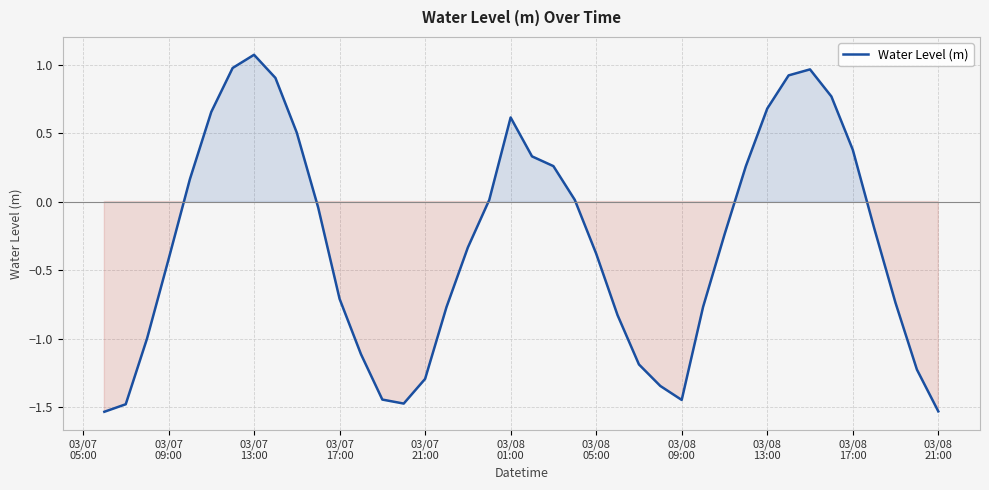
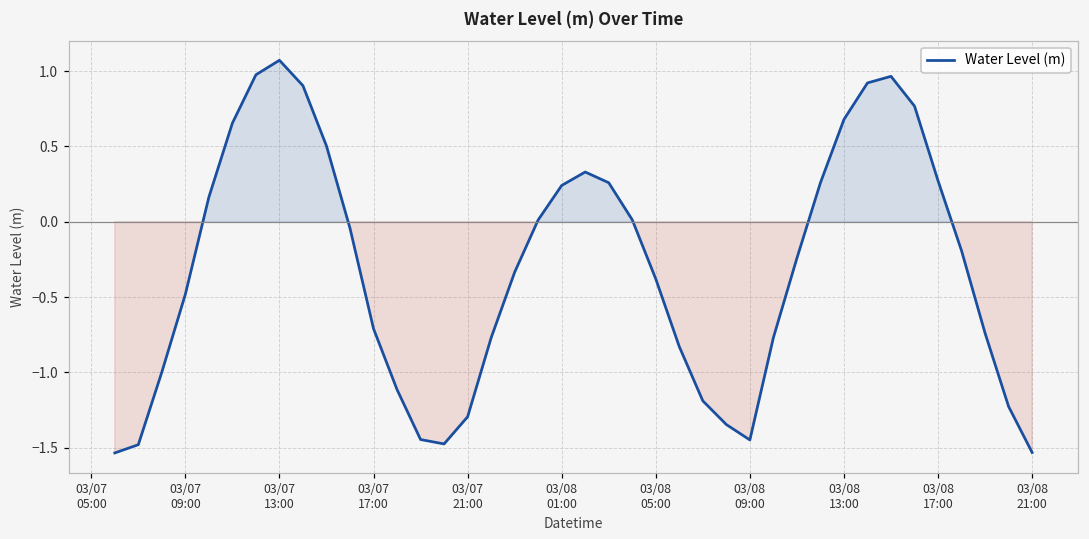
  {
-   "03/07 09:00": -0.42,
+   "03/07 09:00": -0.48,
    "03/07 13:00": 1.07,
    "03/07 17:00": -0.71,
    "03/07 21:00": -1.29,
-   "03/08 01:00": 0.61,
+   "03/08 01:00": 0.24,
    "03/08 05:00": -0.38,
    "03/08 09:00": -1.45,
    "03/08 13:00": 0.68,
-   "03/08 17:00": 0.38,
+   "03/08 17:00": 0.27,
    "03/08 21:00": -1.53
  }
